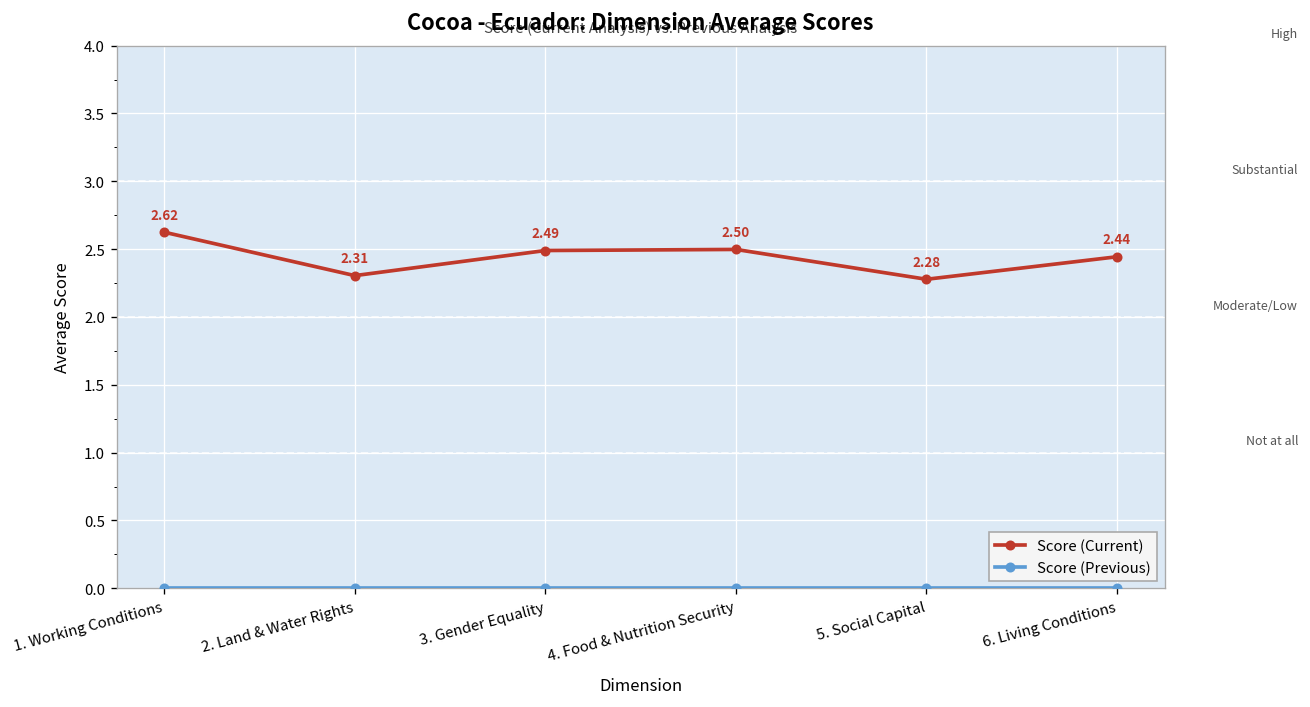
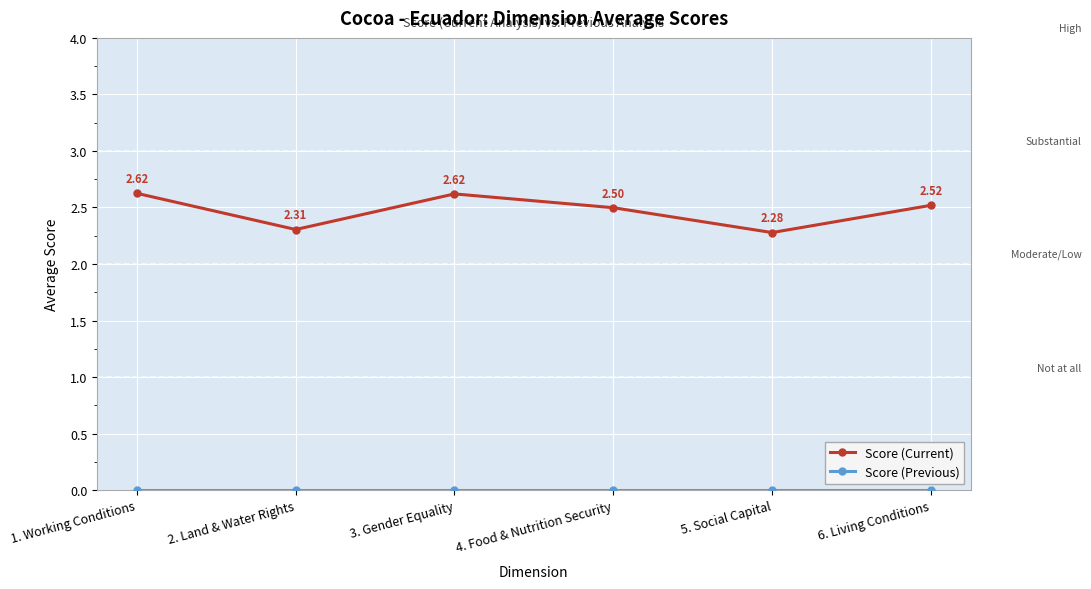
  {
    "Score (Current)": {
      "1. Working Conditions": 2.62,
      "2. Land & Water Rights": 2.31,
-     "3. Gender Equality": 2.49,
+     "3. Gender Equality": 2.62,
      "4. Food & Nutrition Security": 2.50,
      "5. Social Capital": 2.28,
-     "6. Living Conditions": 2.44
+     "6. Living Conditions": 2.52
    },
    "Score (Previous)": {
      "1. Working Conditions": 0.00,
      "2. Land & Water Rights": 0.00,
      "3. Gender Equality": 0.00,
      "4. Food & Nutrition Security": 0.00,
      "5. Social Capital": 0.00,
      "6. Living Conditions": 0.00
    }
  }
